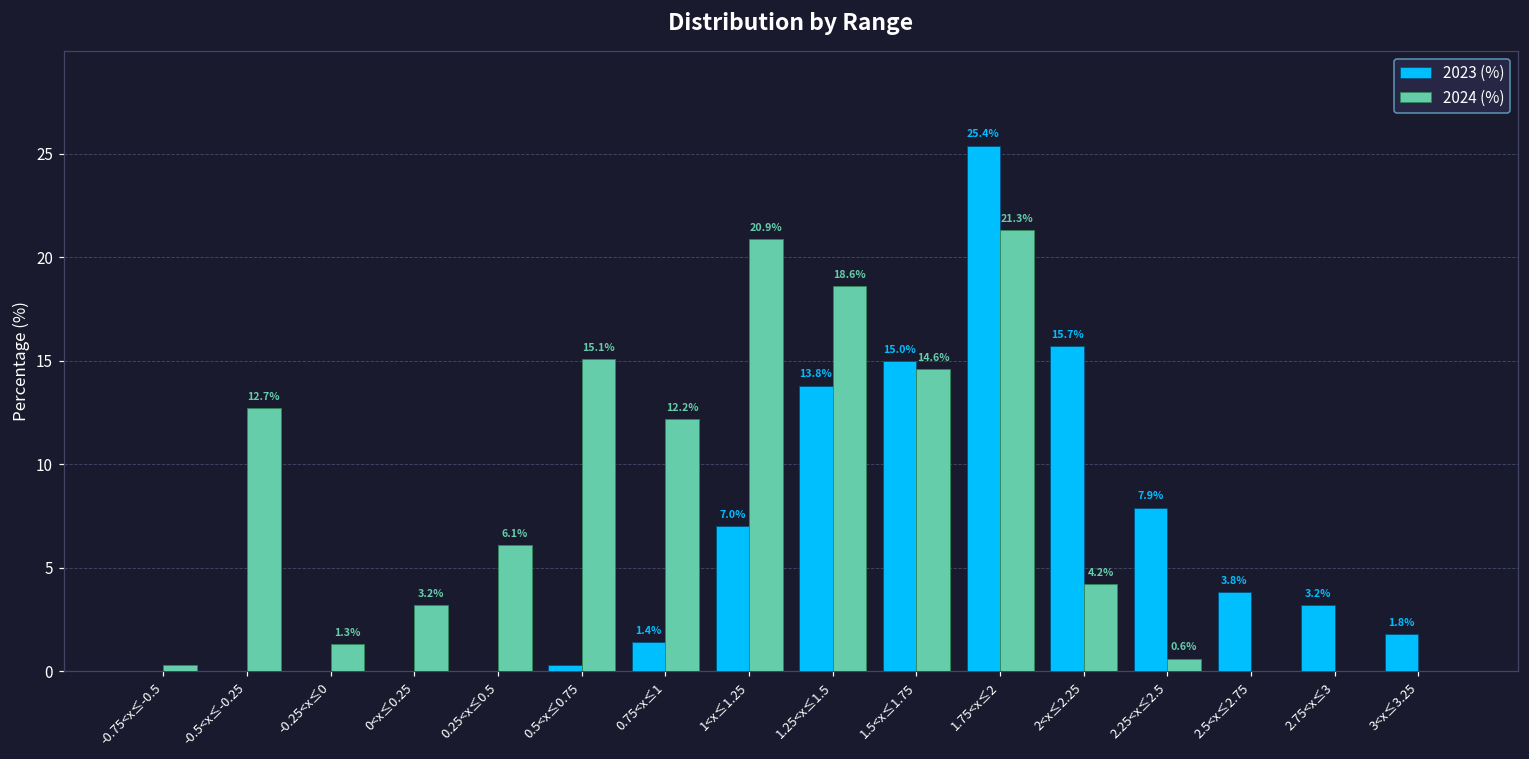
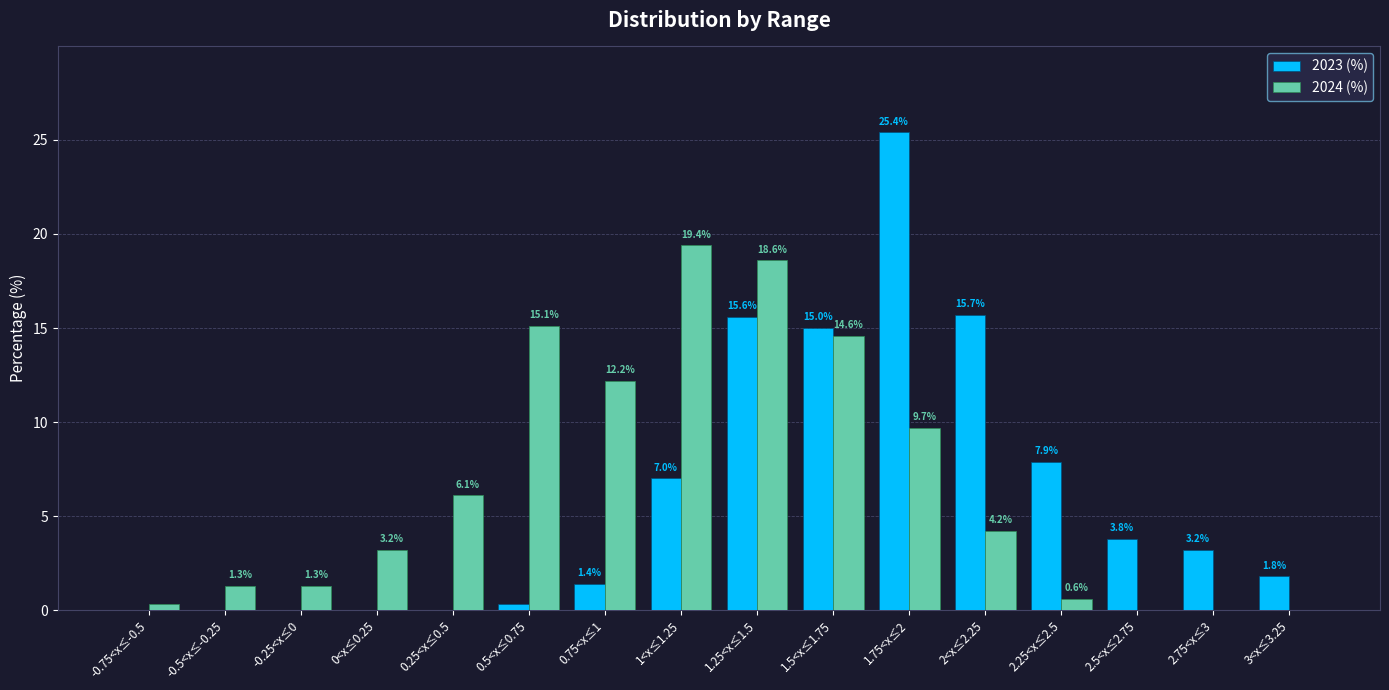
  {
    "2023 (%)": {
      "0.75<x≤1": "1.4%",
      "1<x≤1.25": "7.0%",
-     "1.25<x≤1.5": "13.8%",
+     "1.25<x≤1.5": "15.6%",
      "1.5<x≤1.75": "15.0%",
      "1.75<x≤2": "25.4%",
      "2<x≤2.25": "15.7%",
      "2.25<x≤2.5": "7.9%",
      "2.5<x≤2.75": "3.8%",
      "2.75<x≤3": "3.2%",
      "3<x≤3.25": "1.8%"
    },
    "2024 (%)": {
-     "-0.5<x≤-0.25": "12.7%",
+     "-0.5<x≤-0.25": "1.3%",
      "-0.25<x≤0": "1.3%",
      "0<x≤0.25": "3.2%",
      "0.25<x≤0.5": "6.1%",
      "0.5<x≤0.75": "15.1%",
      "0.75<x≤1": "12.2%",
-     "1<x≤1.25": "20.9%",
+     "1<x≤1.25": "19.4%",
      "1.25<x≤1.5": "18.6%",
      "1.5<x≤1.75": "14.6%",
-     "1.75<x≤2": "21.3%",
+     "1.75<x≤2": "9.7%",
      "2<x≤2.25": "4.2%",
      "2.25<x≤2.5": "0.6%"
    }
  }
